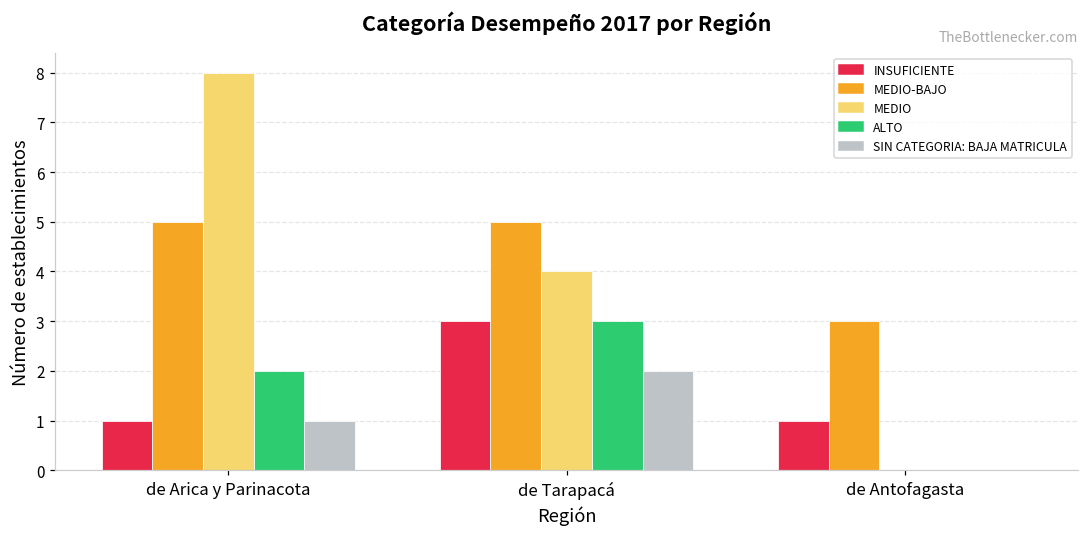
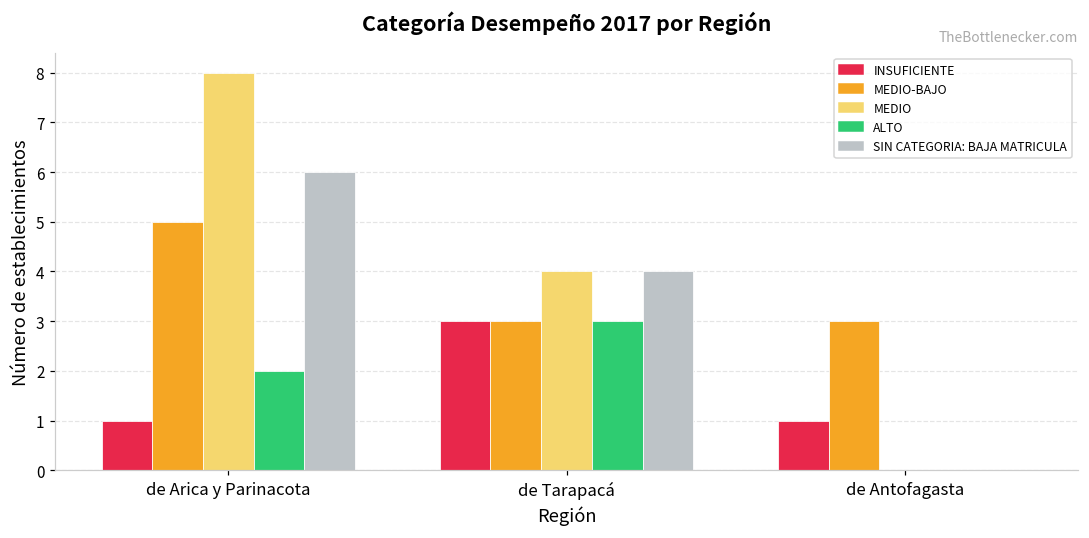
  {
    "INSUFICIENTE": {
      "de Arica y Parinacota": 1,
      "de Tarapacá": 3,
      "de Antofagasta": 1
    },
    "MEDIO-BAJO": {
      "de Arica y Parinacota": 5,
-     "de Tarapacá": 5,
+     "de Tarapacá": 3,
      "de Antofagasta": 3
    },
    "MEDIO": {
      "de Arica y Parinacota": 8,
      "de Tarapacá": 4,
      "de Antofagasta": 0
    },
    "ALTO": {
      "de Arica y Parinacota": 2,
      "de Tarapacá": 3,
      "de Antofagasta": 0
    },
    "SIN CATEGORIA: BAJA MATRICULA": {
-     "de Arica y Parinacota": 1,
-     "de Tarapacá": 2,
+     "de Arica y Parinacota": 6,
+     "de Tarapacá": 4,
      "de Antofagasta": 0
    }
  }
